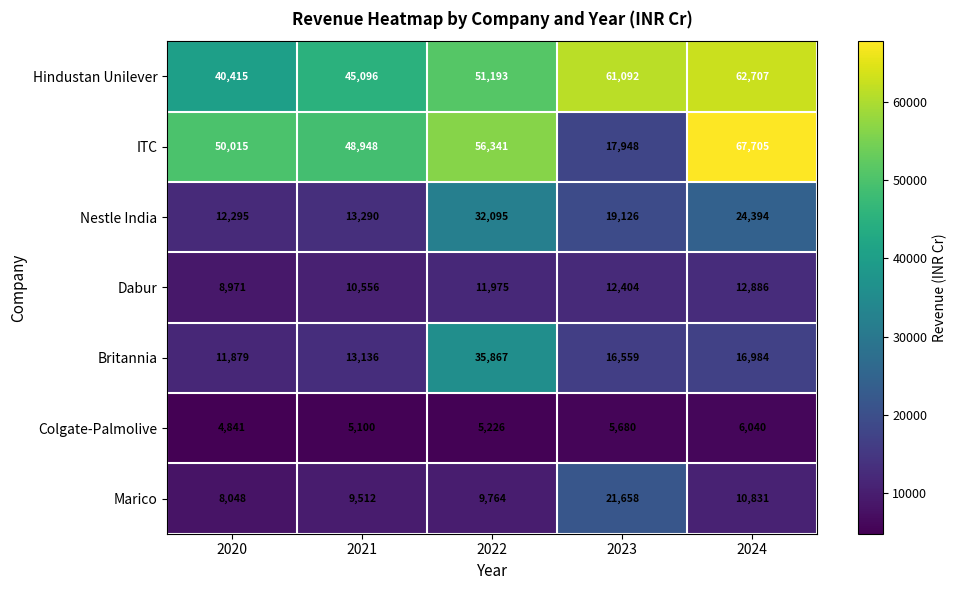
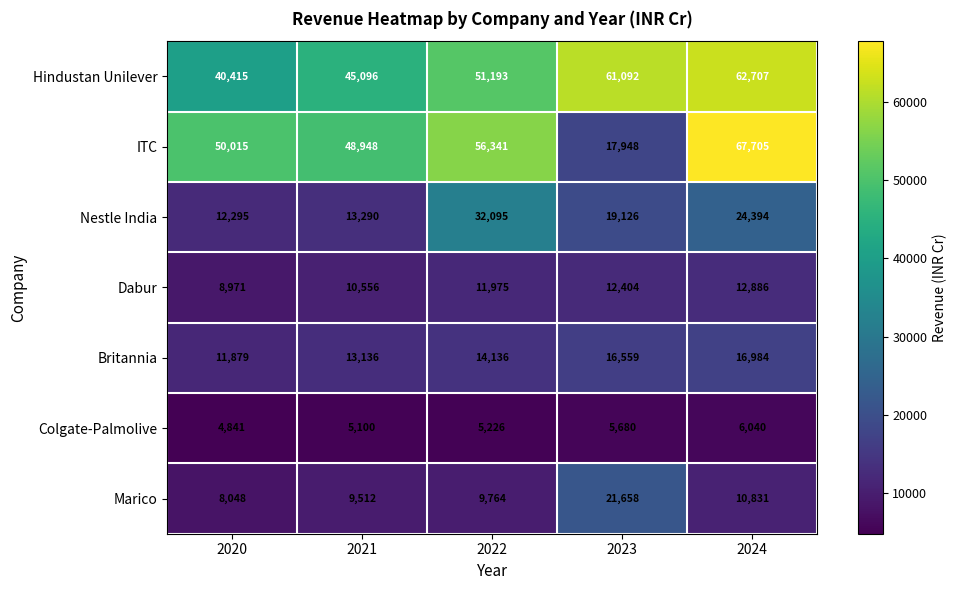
  {
    "Hindustan Unilever": {
      "2020": "40,415",
      "2021": "45,096",
      "2022": "51,193",
      "2023": "61,092",
      "2024": "62,707"
    },
    "ITC": {
      "2020": "50,015",
      "2021": "48,948",
      "2022": "56,341",
      "2023": "17,948",
      "2024": "67,705"
    },
    "Nestle India": {
      "2020": "12,295",
      "2021": "13,290",
      "2022": "32,095",
      "2023": "19,126",
      "2024": "24,394"
    },
    "Dabur": {
      "2020": "8,971",
      "2021": "10,556",
      "2022": "11,975",
      "2023": "12,404",
      "2024": "12,886"
    },
    "Britannia": {
      "2020": "11,879",
      "2021": "13,136",
-     "2022": "35,867",
+     "2022": "14,136",
      "2023": "16,559",
      "2024": "16,984"
    },
    "Colgate-Palmolive": {
      "2020": "4,841",
      "2021": "5,100",
      "2022": "5,226",
      "2023": "5,680",
      "2024": "6,040"
    },
    "Marico": {
      "2020": "8,048",
      "2021": "9,512",
      "2022": "9,764",
      "2023": "21,658",
      "2024": "10,831"
    }
  }
